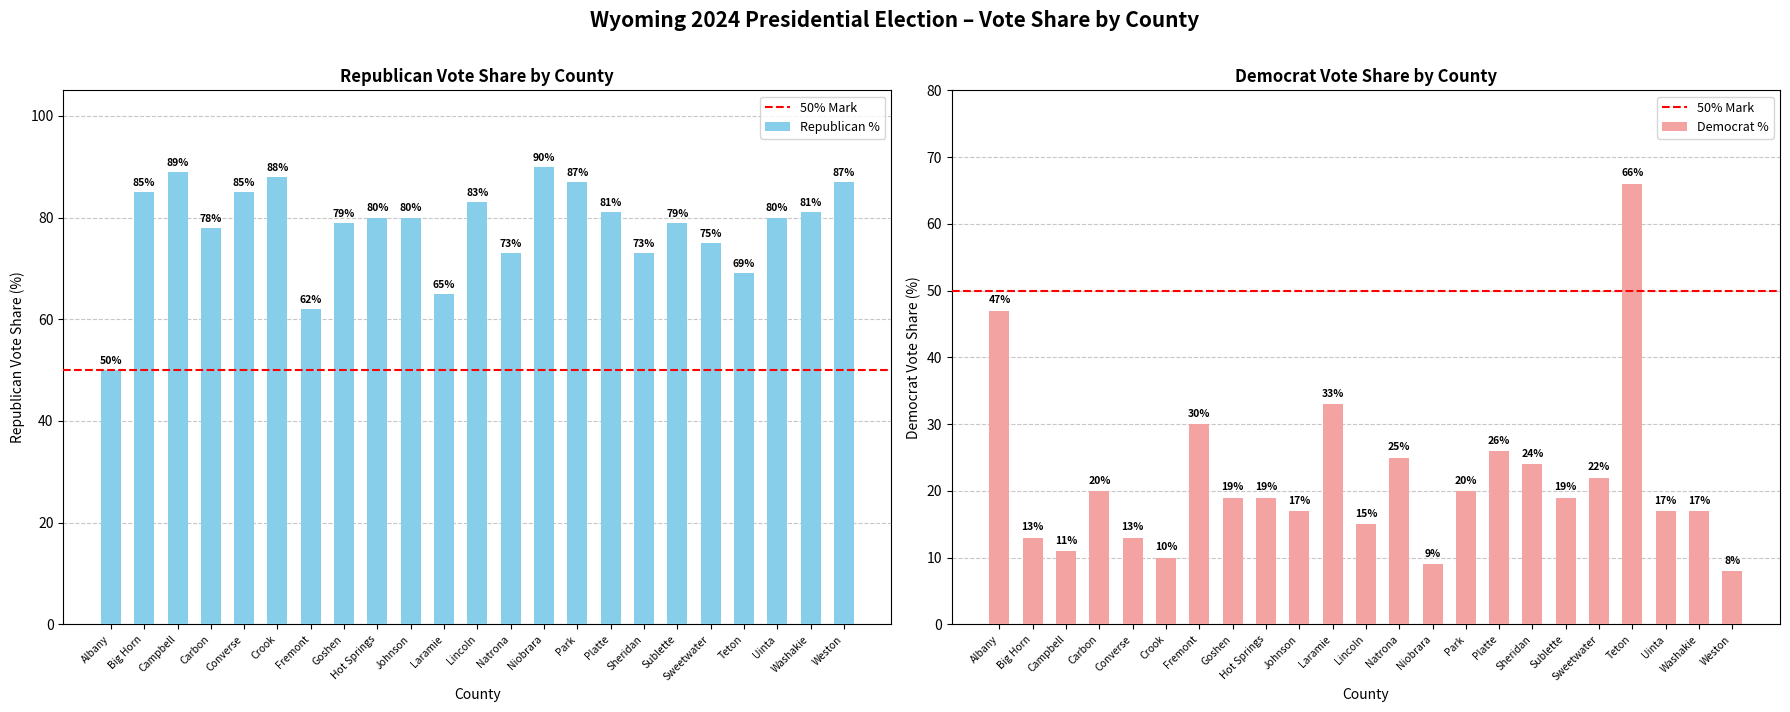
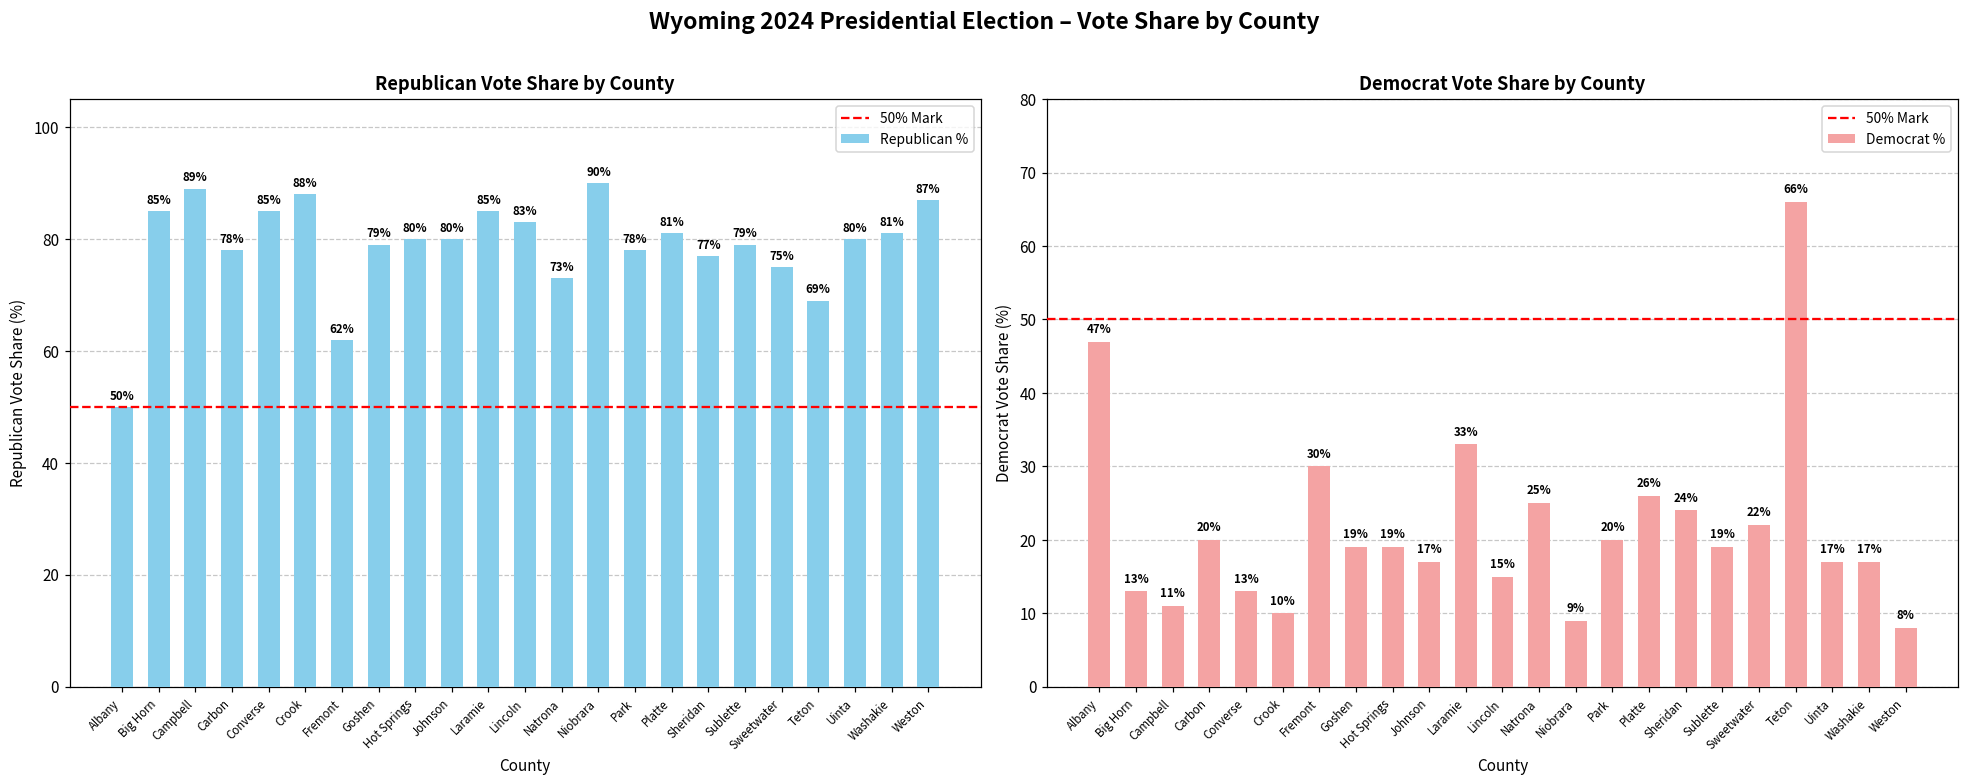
  {
    "Republican Vote Share by County": {
      "Albany": "50%",
      "Big Horn": "85%",
      "Campbell": "89%",
      "Carbon": "78%",
      "Converse": "85%",
      "Crook": "88%",
      "Fremont": "62%",
      "Goshen": "79%",
      "Hot Springs": "80%",
      "Johnson": "80%",
-     "Laramie": "65%",
+     "Laramie": "85%",
      "Lincoln": "83%",
      "Natrona": "73%",
      "Niobrara": "90%",
-     "Park": "87%",
+     "Park": "78%",
      "Platte": "81%",
-     "Sheridan": "73%",
+     "Sheridan": "77%",
      "Sublette": "79%",
      "Sweetwater": "75%",
      "Teton": "69%",
      "Uinta": "80%",
      "Washakie": "81%",
      "Weston": "87%"
    },
    "Democrat Vote Share by County": {
      "Albany": "47%",
      "Big Horn": "13%",
      "Campbell": "11%",
      "Carbon": "20%",
      "Converse": "13%",
      "Crook": "10%",
      "Fremont": "30%",
      "Goshen": "19%",
      "Hot Springs": "19%",
      "Johnson": "17%",
      "Laramie": "33%",
      "Lincoln": "15%",
      "Natrona": "25%",
      "Niobrara": "9%",
      "Park": "20%",
      "Platte": "26%",
      "Sheridan": "24%",
      "Sublette": "19%",
      "Sweetwater": "22%",
      "Teton": "66%",
      "Uinta": "17%",
      "Washakie": "17%",
      "Weston": "8%"
    }
  }
